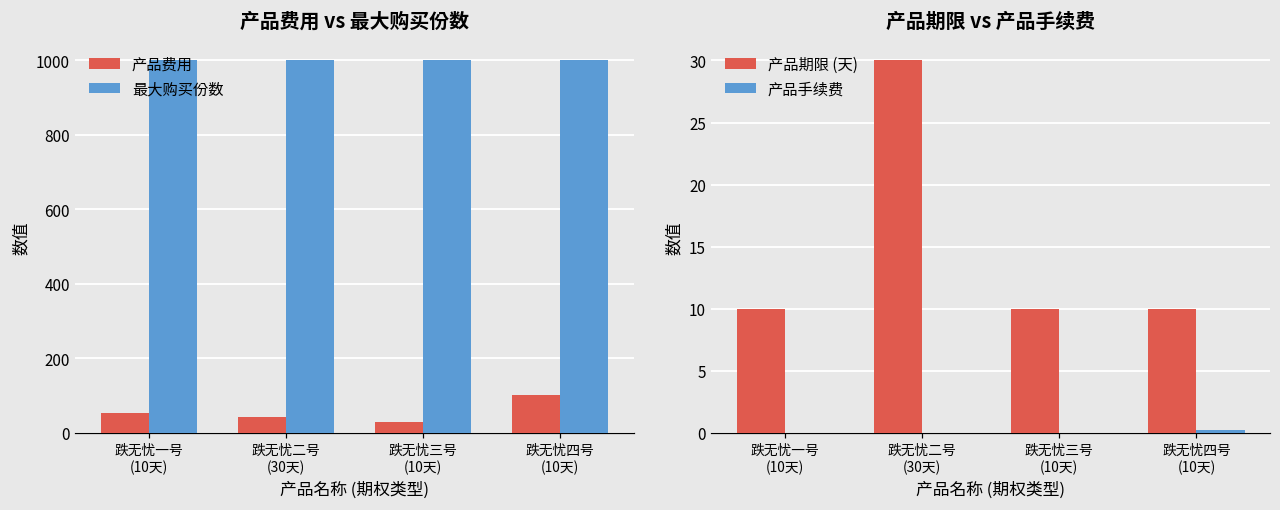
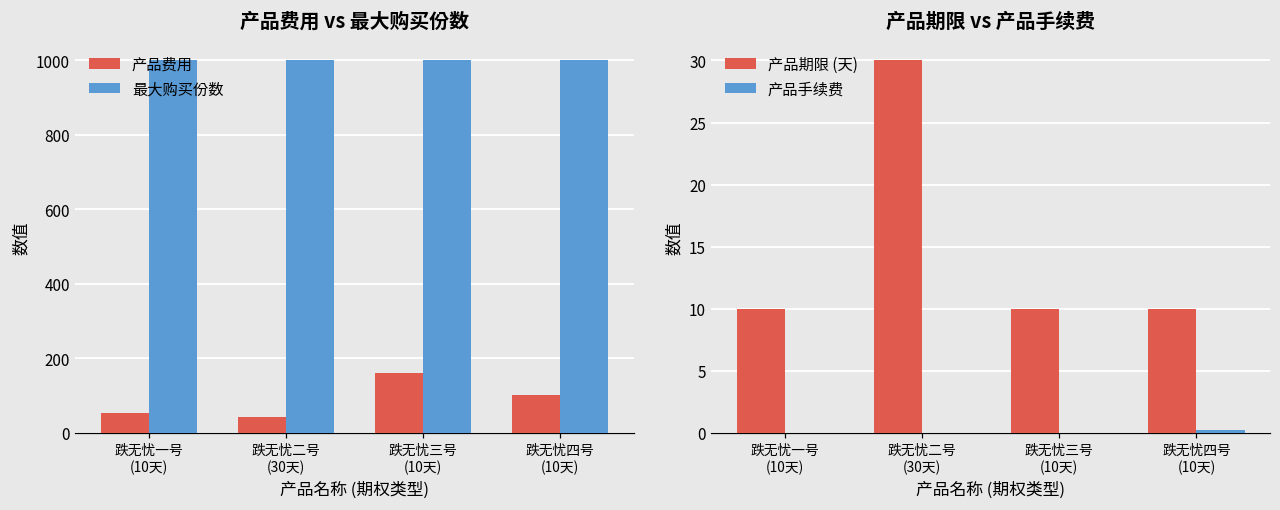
  {
    "产品费用 vs 最大购买份数": {
      "产品费用": {
        "跌无忧一号 (10天)": 50,
        "跌无忧二号 (30天)": 40,
-       "跌无忧三号 (10天)": 30,
+       "跌无忧三号 (10天)": 160,
        "跌无忧四号 (10天)": 100
      },
      "最大购买份数": {
        "跌无忧一号 (10天)": 1000,
        "跌无忧二号 (30天)": 1000,
        "跌无忧三号 (10天)": 1000,
        "跌无忧四号 (10天)": 1000
      }
    },
    "产品期限 vs 产品手续费": {
      "产品期限 (天)": {
        "跌无忧一号 (10天)": 10.0,
        "跌无忧二号 (30天)": 30.0,
        "跌无忧三号 (10天)": 10.0,
        "跌无忧四号 (10天)": 10.0
      },
      "产品手续费": {
        "跌无忧一号 (10天)": 0.0,
        "跌无忧二号 (30天)": 0.0,
        "跌无忧三号 (10天)": 0.0
      }
    }
  }
